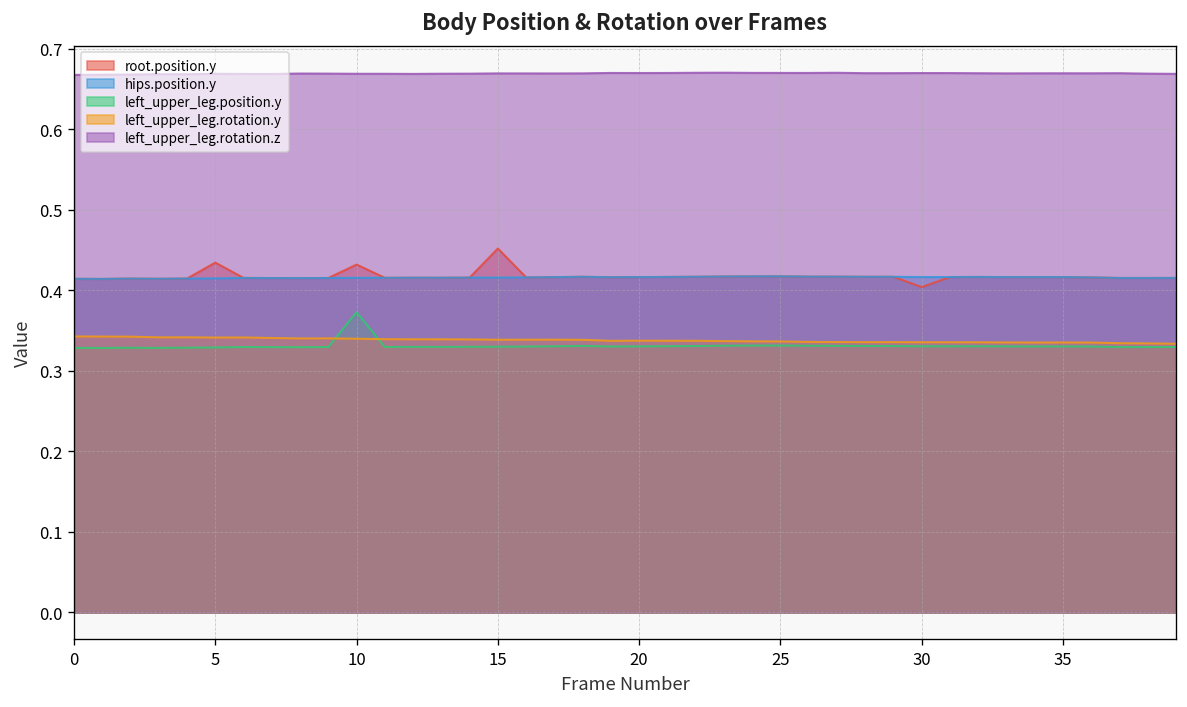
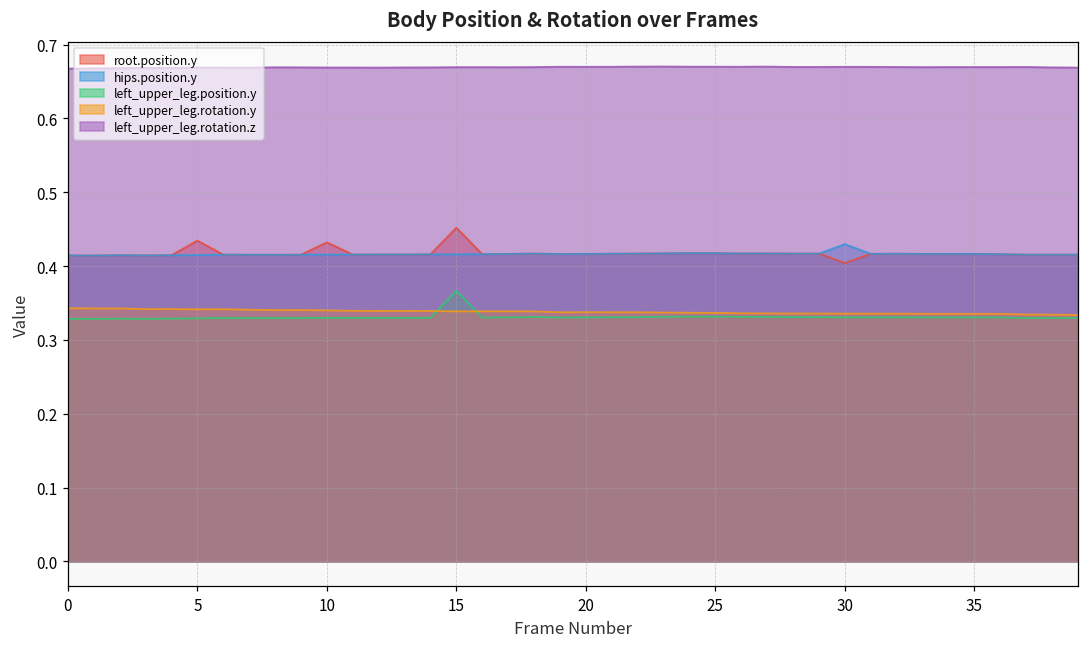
  {
    "root.position.y": {
      "5": 0.43,
      "10": 0.43,
      "15": 0.45,
      "30": 0.40
    },
    "hips.position.y": {
      "5": 0.41,
      "10": 0.42,
      "15": 0.42,
-     "30": 0.42
+     "30": 0.43
    },
    "left_upper_leg.position.y": {
      "0": 0.33,
      "5": 0.33,
-     "10": 0.37,
-     "15": 0.33,
+     "10": 0.33,
+     "15": 0.37,
      "20": 0.33,
      "25": 0.33,
      "30": 0.33,
      "35": 0.33
    },
    "left_upper_leg.rotation.y": {
      "0": 0.34,
      "5": 0.34,
      "10": 0.34,
      "15": 0.34,
      "20": 0.34,
      "25": 0.34,
      "30": 0.34,
      "35": 0.34
    },
    "left_upper_leg.rotation.z": {
      "0": 0.67,
      "10": 0.67,
      "15": 0.67,
      "20": 0.67,
      "25": 0.67,
      "30": 0.67,
      "35": 0.67
    }
  }
